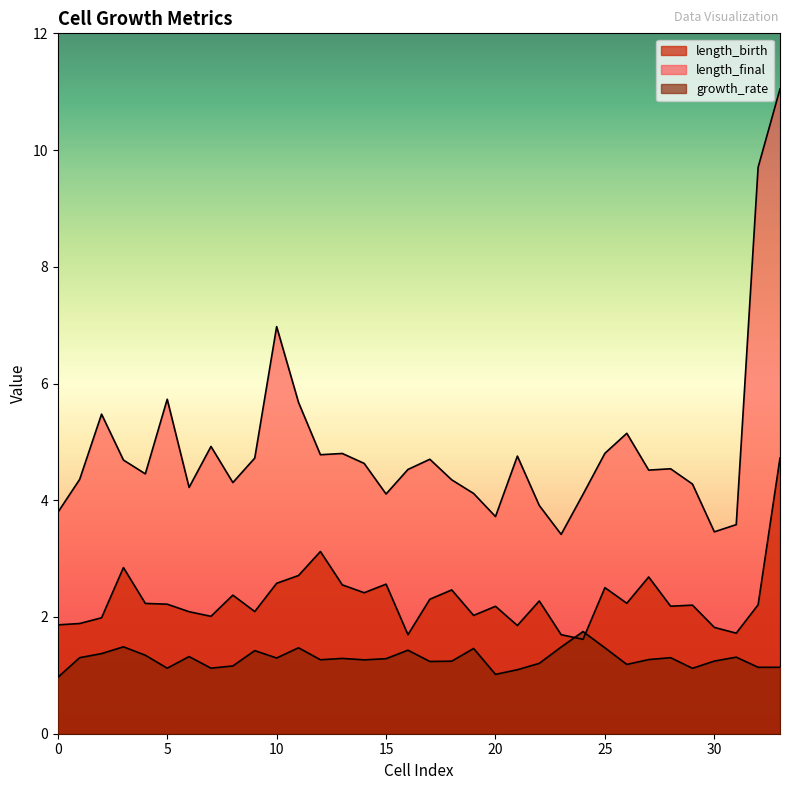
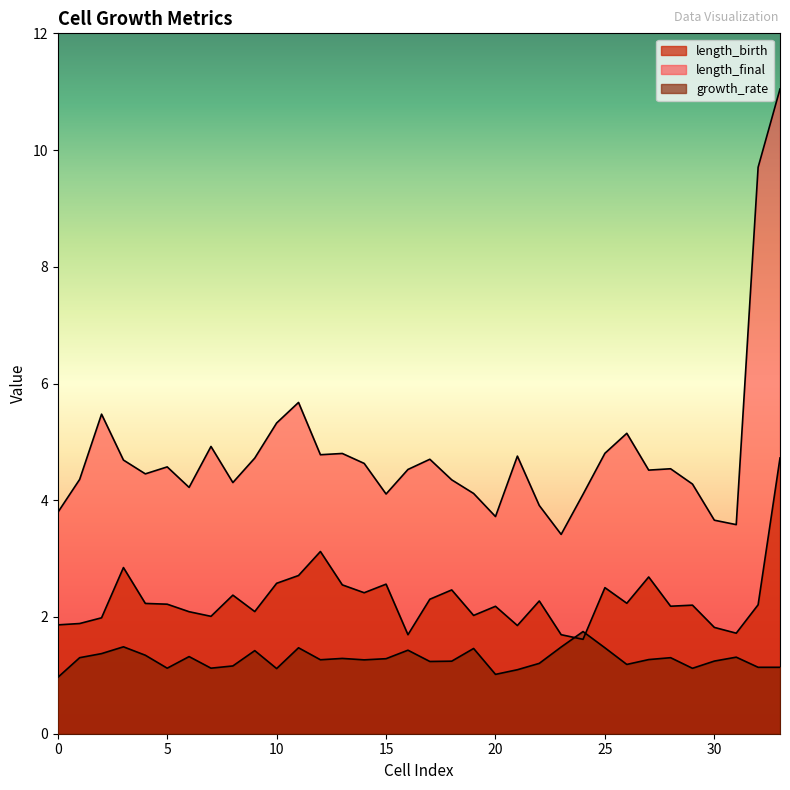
  {
    "length_birth": {
      "0": 1.9,
      "5": 2.2,
      "10": 2.6,
      "15": 2.6,
      "20": 2.2,
      "25": 2.5,
      "30": 1.8
    },
    "length_final": {
      "0": 3.8,
-     "5": 5.7,
-     "10": 7.0,
+     "5": 4.6,
+     "10": 5.3,
      "15": 4.1,
      "20": 3.7,
      "25": 4.8,
-     "30": 3.5
+     "30": 3.7
    },
    "growth_rate": {
      "0": 1.0,
      "5": 1.1,
-     "10": 1.3,
+     "10": 1.1,
      "15": 1.3,
      "20": 1.0,
      "25": 1.5,
      "30": 1.2
    }
  }
